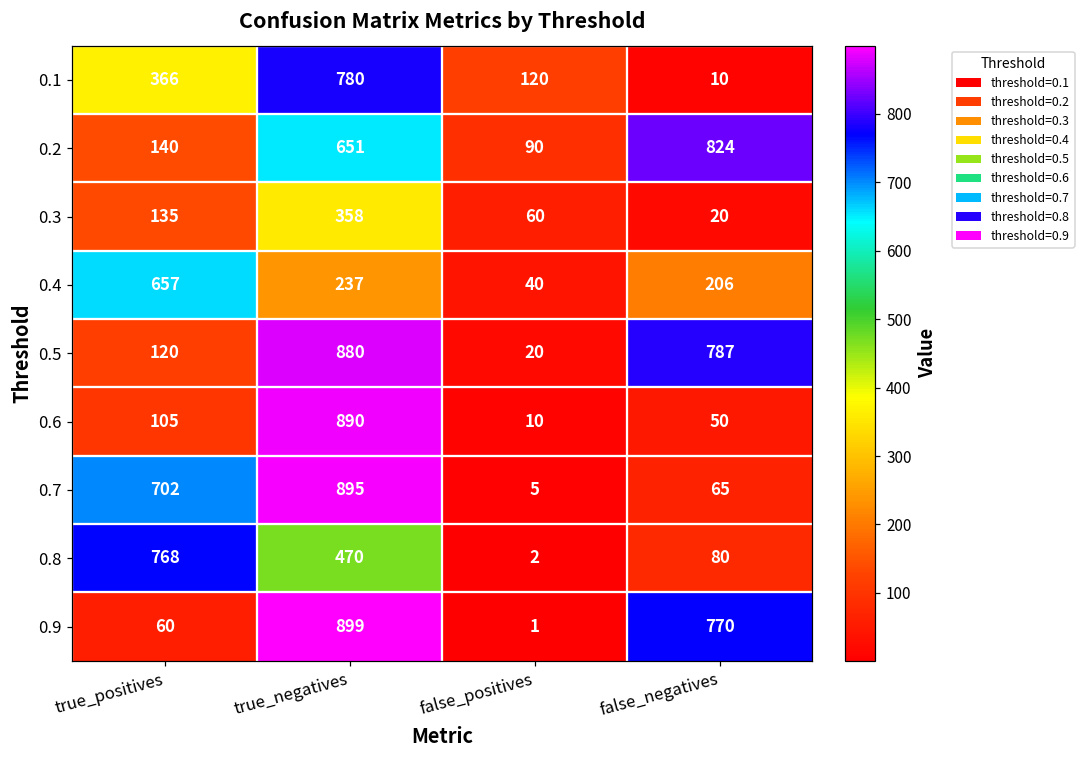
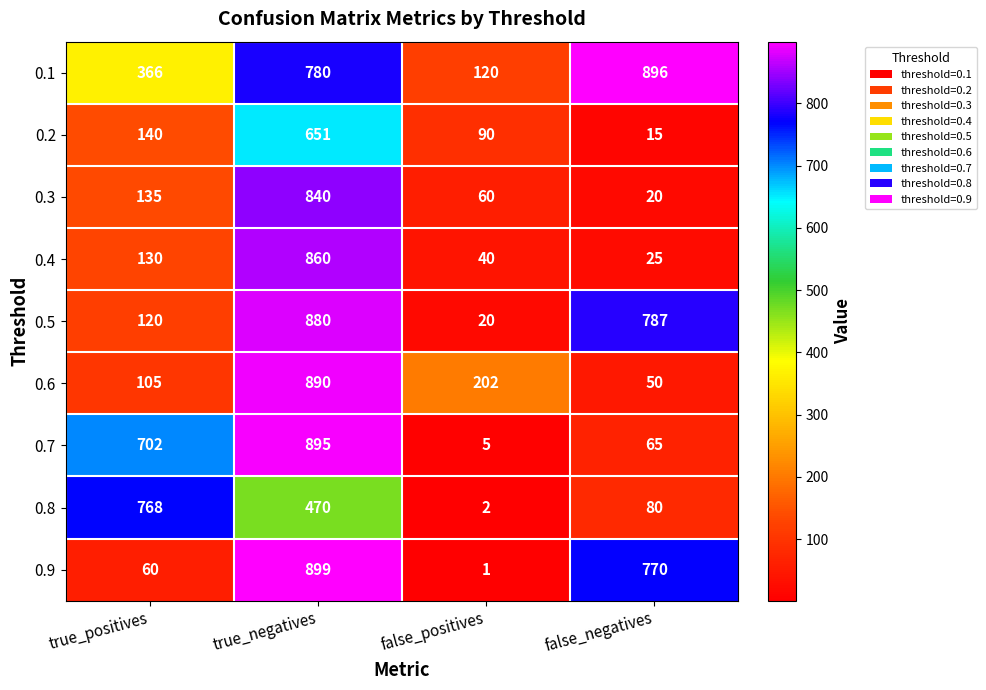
  {
    "0.1": {
-     "false_negatives": 10
+     "false_negatives": 896
    },
    "0.2": {
-     "false_negatives": 824
+     "false_negatives": 15
    },
    "0.3": {
-     "true_negatives": 358
+     "true_negatives": 840
    },
    "0.4": {
-     "true_positives": 657,
-     "true_negatives": 237,
-     "false_negatives": 206
+     "true_positives": 130,
+     "true_negatives": 860,
+     "false_negatives": 25
    },
    "0.6": {
-     "false_positives": 10
+     "false_positives": 202
    }
  }
